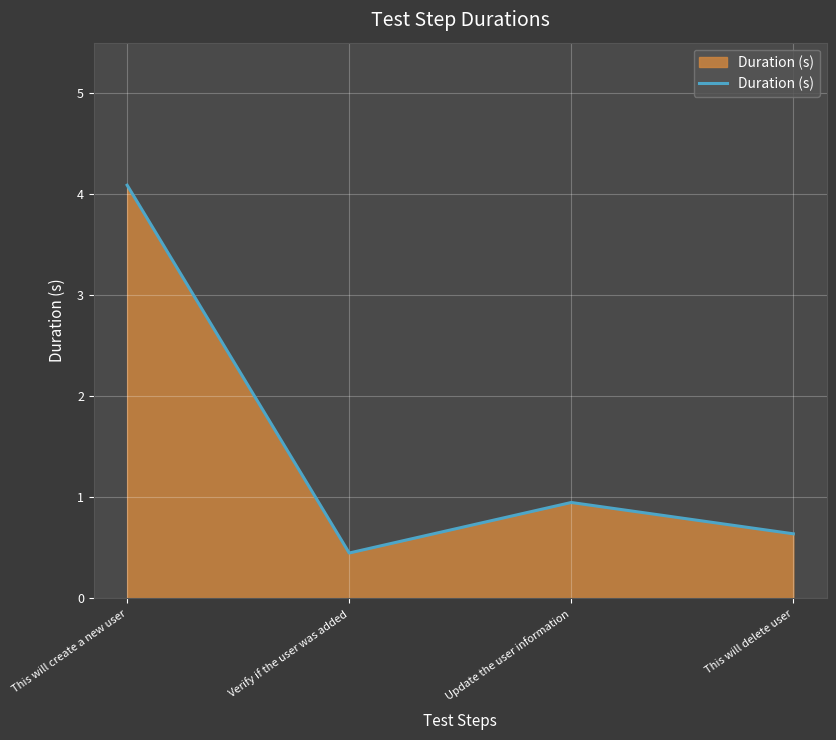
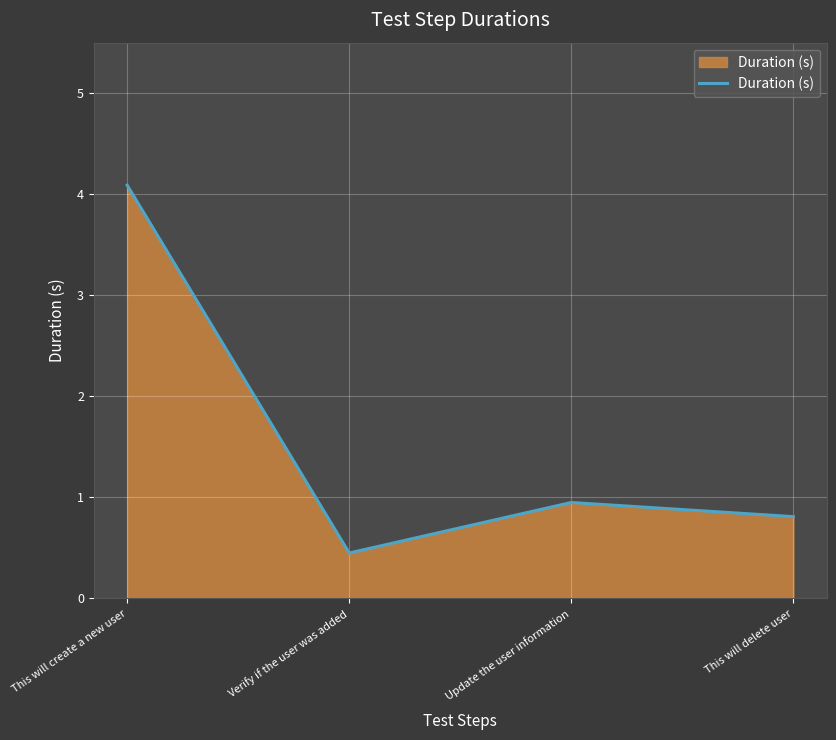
  {
    "This will create a new user": 4.09,
    "Verify if the user was added": 0.45,
    "Update the user information": 0.95,
-   "This will delete user": 0.64
+   "This will delete user": 0.81
  }
